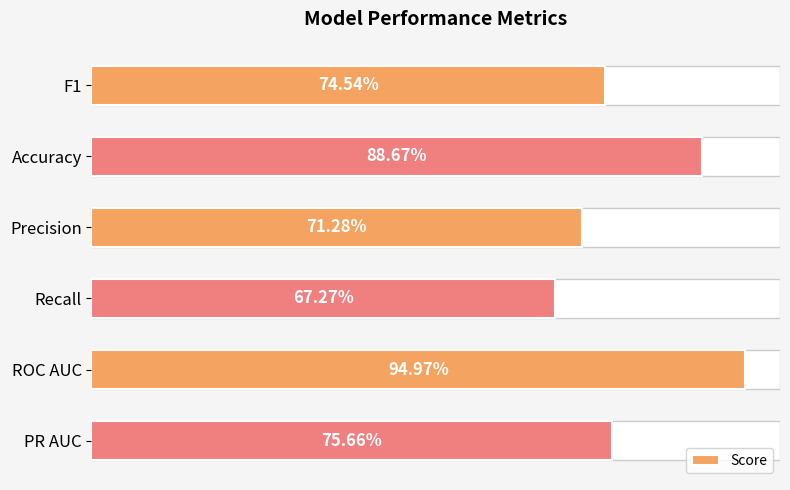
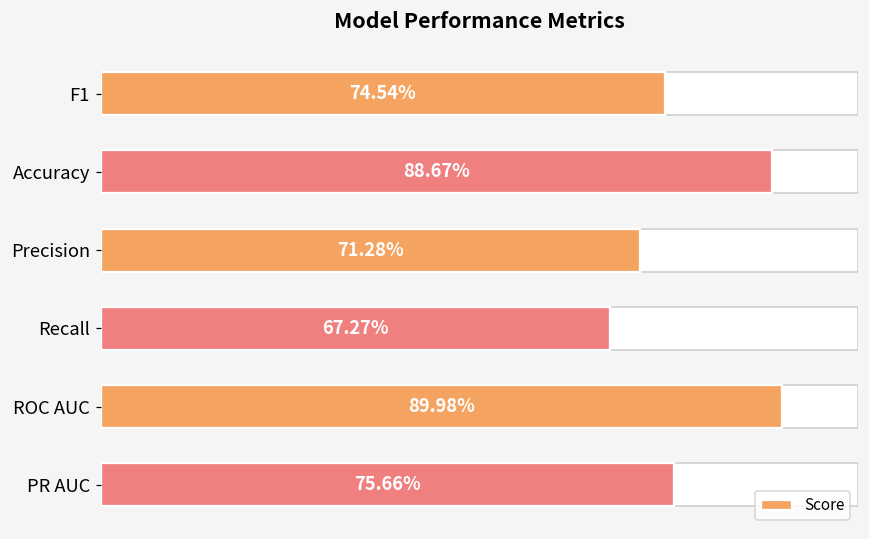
  {
    "Score": {
-     "ROC AUC": "94.97%"
+     "ROC AUC": "89.98%"
    }
  }
